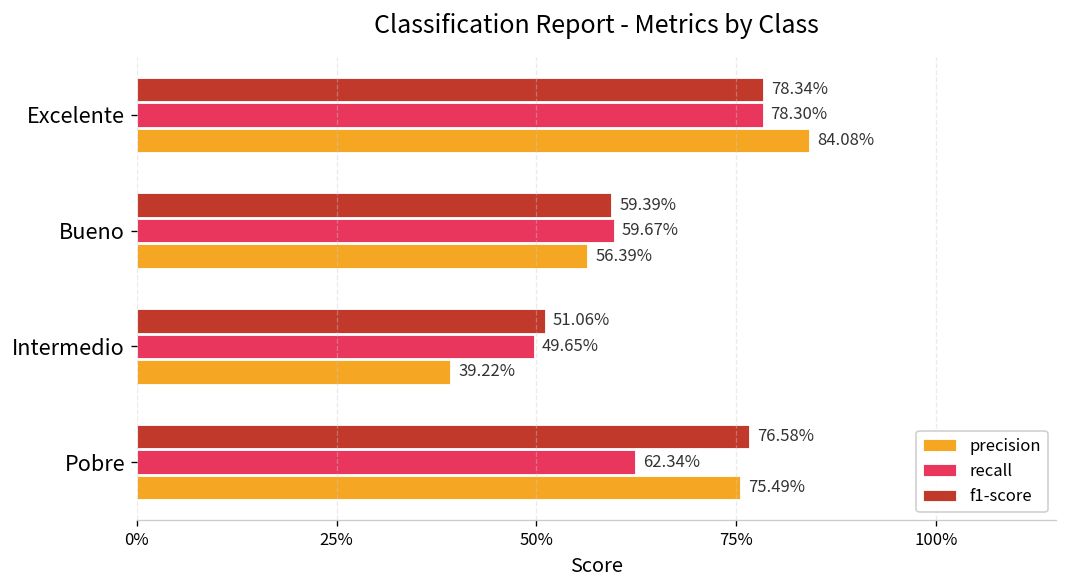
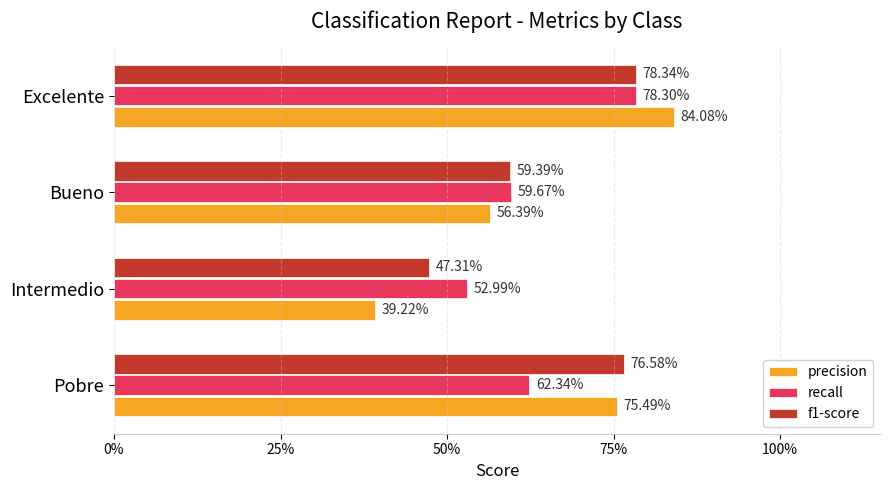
  {
    "precision": {
      "Excelente": "84.08%",
      "Bueno": "56.39%",
      "Intermedio": "39.22%",
      "Pobre": "75.49%"
    },
    "recall": {
      "Excelente": "78.30%",
      "Bueno": "59.67%",
-     "Intermedio": "49.65%",
+     "Intermedio": "52.99%",
      "Pobre": "62.34%"
    },
    "f1-score": {
      "Excelente": "78.34%",
      "Bueno": "59.39%",
-     "Intermedio": "51.06%",
+     "Intermedio": "47.31%",
      "Pobre": "76.58%"
    }
  }
